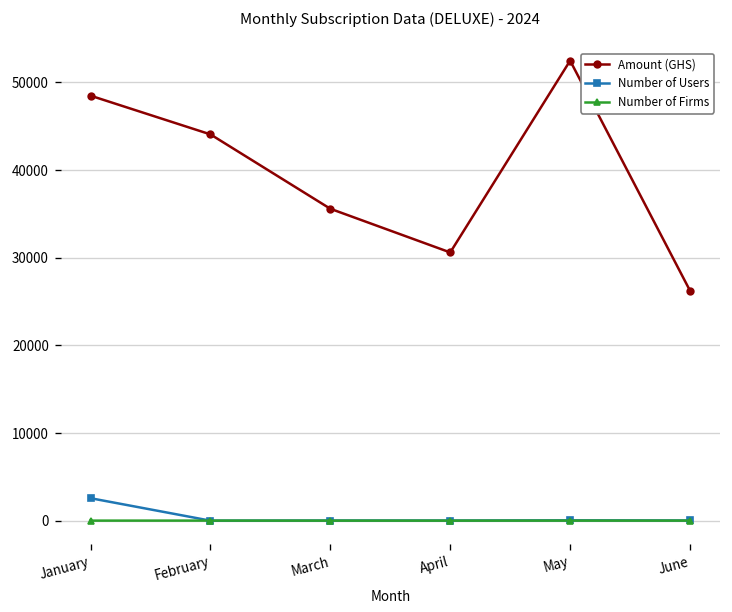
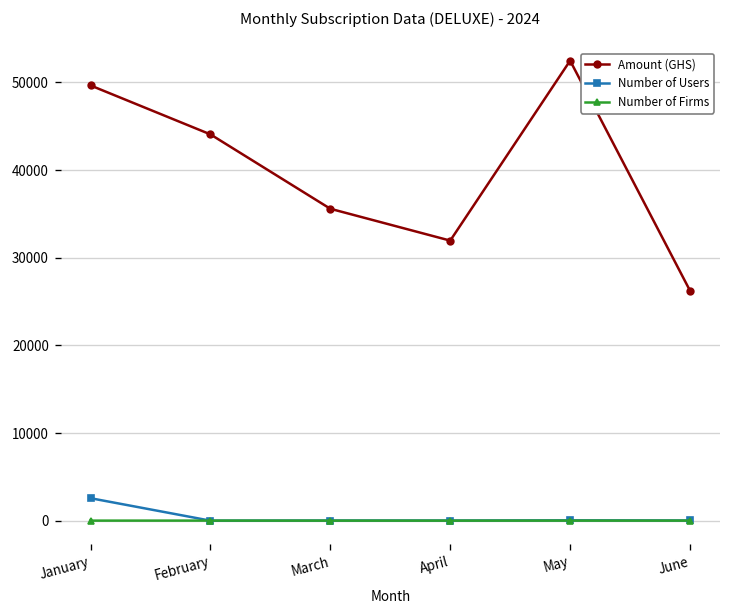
  {
    "Amount (GHS)": {
-     "January": 48000,
+     "January": 50000,
      "February": 44000,
      "March": 36000,
-     "April": 31000,
+     "April": 32000,
      "May": 52000,
      "June": 26000
    },
    "Number of Users": {
      "January": 3000
    },
    "Number of Firms": {
      "January": 0
    }
  }
